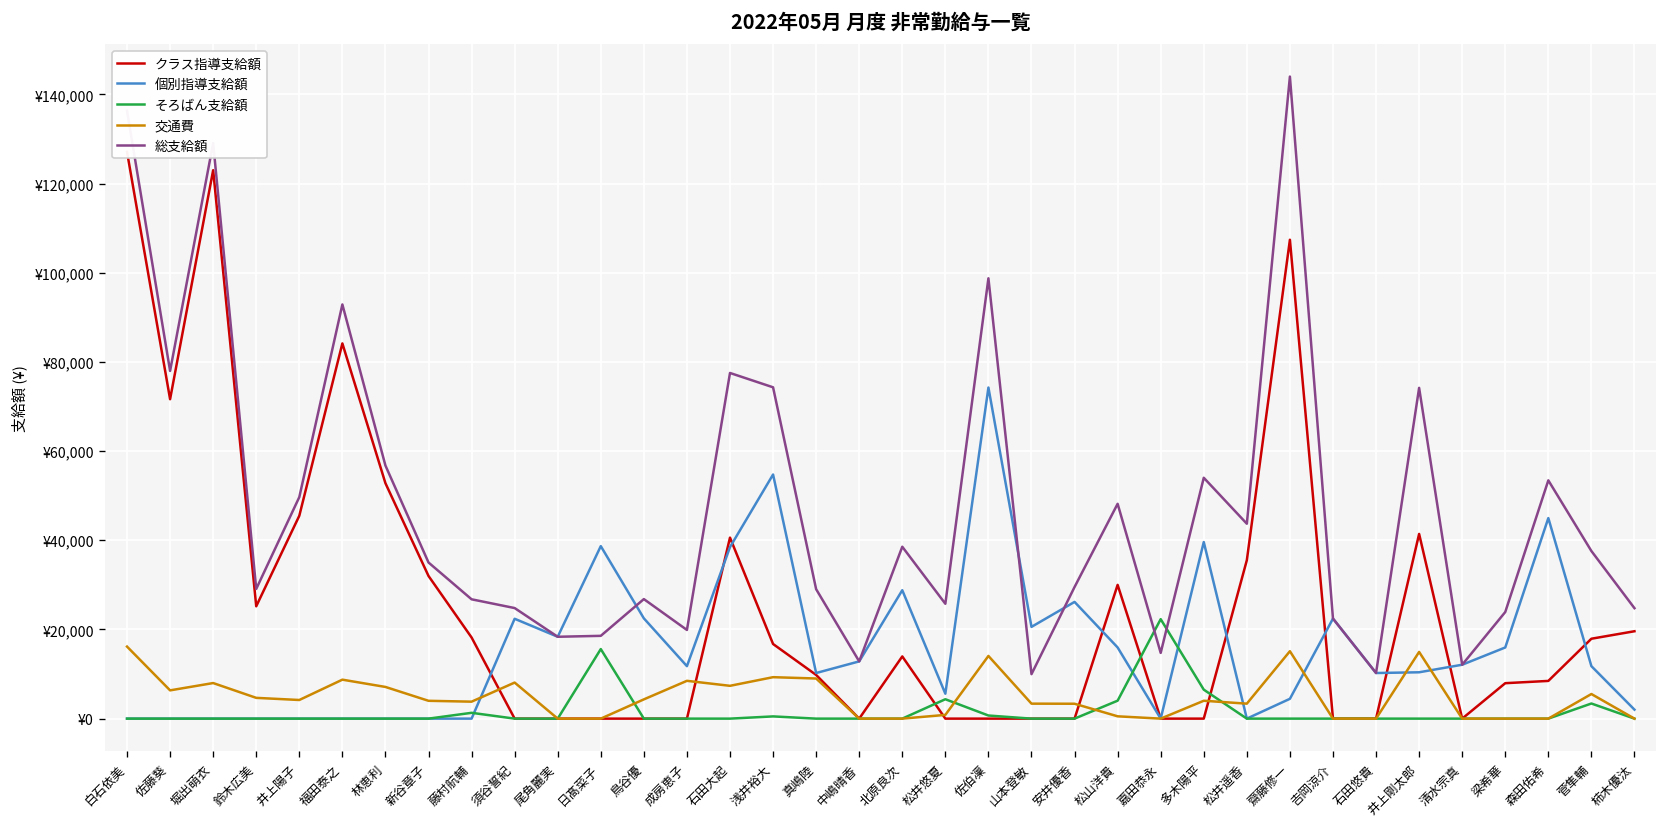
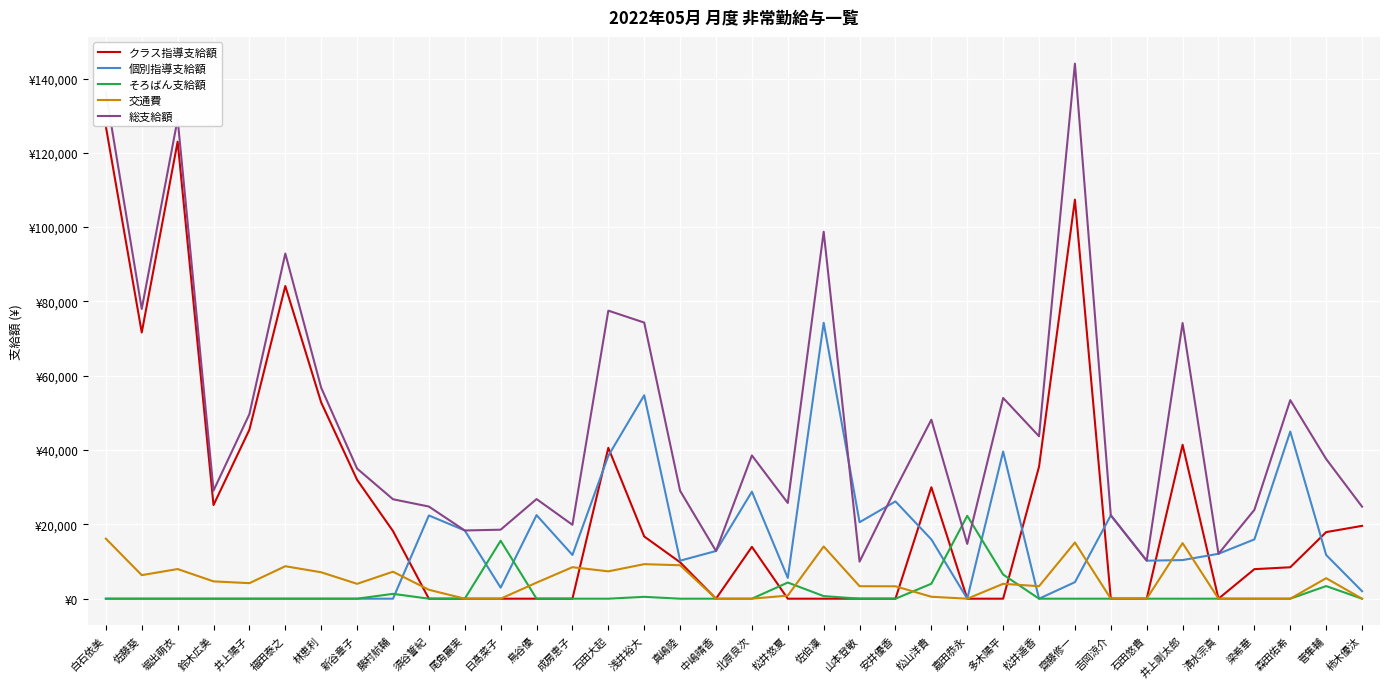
  {
    "クラス指導支給額": {
      "佐藤葵": "¥72,000",
      "堀出萌衣": "¥123,000",
      "鈴木広美": "¥25,000",
      "井上陽子": "¥46,000",
      "福田泰之": "¥84,000",
      "林恵利": "¥53,000",
      "新谷章子": "¥32,000",
      "藤村航輔": "¥18,000",
      "石田大起": "¥41,000",
      "浅井裕大": "¥17,000",
      "北原良次": "¥14,000",
      "松井悠夏": "¥0",
      "佐伯凜": "¥0",
      "松山洋貴": "¥30,000",
      "多木陽平": "¥0",
      "松井遥香": "¥36,000",
      "齋藤修一": "¥107,000",
      "井上剛太郎": "¥41,000",
      "梁希華": "¥8,000",
      "森田佑希": "¥8,000",
      "菅隼輔": "¥18,000",
      "柿木優汰": "¥20,000"
    },
    "個別指導支給額": {
      "藤村航輔": "¥0",
      "須谷誓紀": "¥22,000",
-     "日髙菜子": "¥39,000",
+     "日髙菜子": "¥3,000",
      "鳥谷優": "¥22,000",
      "成房恵子": "¥12,000",
      "石田大起": "¥38,000",
      "浅井裕大": "¥55,000",
      "北原良次": "¥29,000",
      "松井悠夏": "¥6,000",
      "佐伯凜": "¥74,000",
      "山本登敏": "¥21,000",
      "安井優香": "¥26,000",
      "松山洋貴": "¥16,000",
      "多木陽平": "¥40,000",
      "齋藤修一": "¥4,000",
      "井上剛太郎": "¥10,000",
      "梁希華": "¥16,000",
      "森田佑希": "¥45,000",
      "菅隼輔": "¥12,000",
      "柿木優汰": "¥2,000"
    },
    "そろばん支給額": {
      "藤村航輔": "¥1,000",
      "日髙菜子": "¥16,000",
      "石田大起": "¥0",
      "浅井裕大": "¥1,000",
      "真嶋陸": "¥0",
      "松井悠夏": "¥4,000",
      "佐伯凜": "¥1,000",
      "松山洋貴": "¥4,000",
      "嘉田恭永": "¥22,000",
      "多木陽平": "¥7,000",
      "齋藤修一": "¥0",
      "井上剛太郎": "¥0",
      "菅隼輔": "¥3,000"
    },
    "交通費": {
      "白石依美": "¥16,000",
      "佐藤葵": "¥6,000",
      "堀出萌衣": "¥8,000",
      "鈴木広美": "¥5,000",
      "井上陽子": "¥4,000",
      "福田泰之": "¥9,000",
      "林恵利": "¥7,000",
      "新谷章子": "¥4,000",
-     "藤村航輔": "¥4,000",
-     "須谷誓紀": "¥8,000",
+     "藤村航輔": "¥7,000",
+     "須谷誓紀": "¥2,000",
      "鳥谷優": "¥4,000",
      "成房恵子": "¥8,000",
      "石田大起": "¥7,000",
      "浅井裕大": "¥9,000",
      "真嶋陸": "¥9,000",
      "松井悠夏": "¥1,000",
      "佐伯凜": "¥14,000",
      "山本登敏": "¥3,000",
      "安井優香": "¥3,000",
      "松山洋貴": "¥1,000",
      "多木陽平": "¥4,000",
      "松井遥香": "¥3,000",
      "齋藤修一": "¥15,000",
      "井上剛太郎": "¥15,000",
      "菅隼輔": "¥6,000"
    },
    "総支給額": {
      "佐藤葵": "¥78,000",
      "鈴木広美": "¥29,000",
      "井上陽子": "¥50,000",
      "福田泰之": "¥93,000",
      "林恵利": "¥57,000",
      "新谷章子": "¥35,000",
      "藤村航輔": "¥27,000",
      "須谷誓紀": "¥25,000",
      "日髙菜子": "¥19,000",
      "鳥谷優": "¥27,000",
      "成房恵子": "¥20,000",
      "石田大起": "¥78,000",
      "浅井裕大": "¥74,000",
      "真嶋陸": "¥29,000",
      "北原良次": "¥39,000",
      "松井悠夏": "¥26,000",
      "佐伯凜": "¥99,000",
      "山本登敏": "¥10,000",
      "安井優香": "¥30,000",
      "松山洋貴": "¥48,000",
      "嘉田恭永": "¥15,000",
      "多木陽平": "¥54,000",
      "松井遥香": "¥44,000",
      "齋藤修一": "¥144,000",
      "井上剛太郎": "¥74,000",
      "梁希華": "¥24,000",
      "森田佑希": "¥53,000",
      "菅隼輔": "¥38,000",
      "柿木優汰": "¥25,000"
    }
  }
